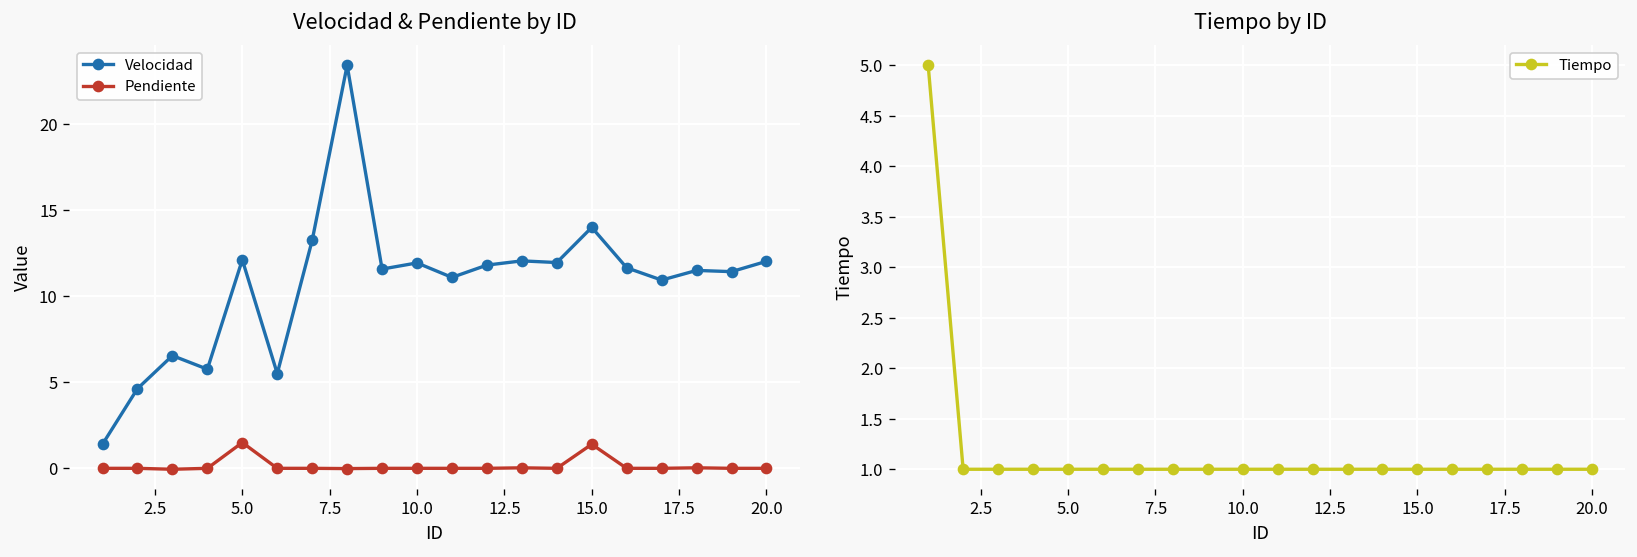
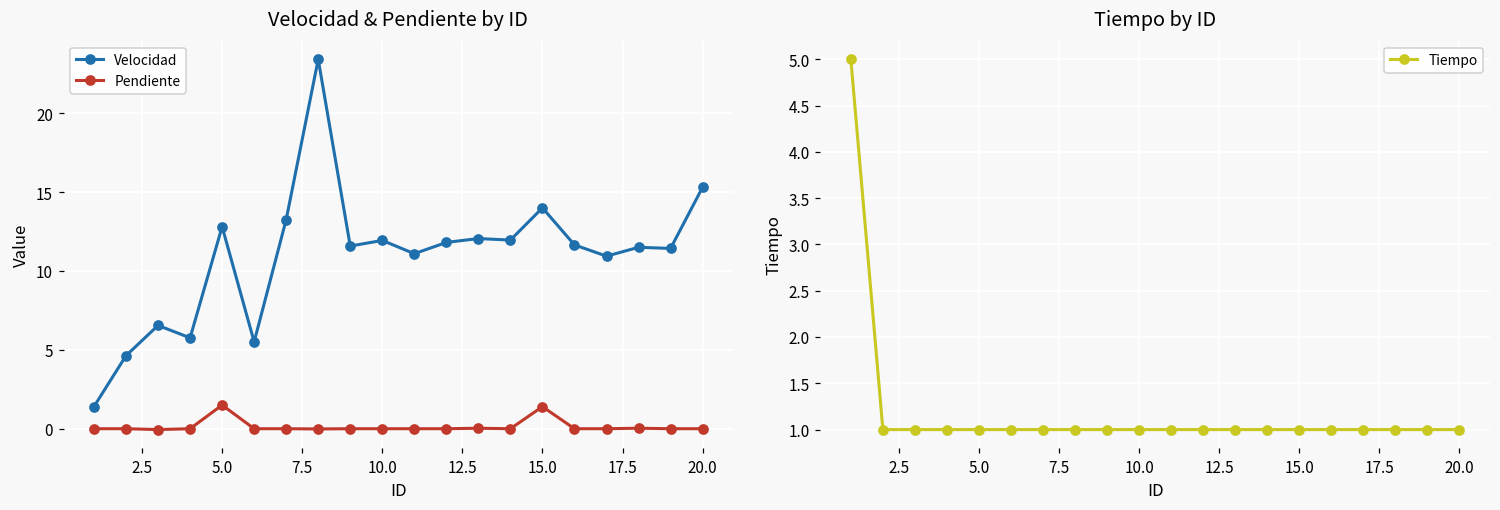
  {
    "Velocidad & Pendiente by ID": {
      "Velocidad": {
-       "5.0": 12.1,
+       "5.0": 12.8,
        "10.0": 11.9,
        "15.0": 14.0,
-       "20.0": 12.0
+       "20.0": 15.3
      },
      "Pendiente": {
        "5.0": 1.5,
        "10.0": 0.0,
        "15.0": 1.4,
        "20.0": 0.0
      }
    },
    "Tiempo by ID": {
      "5.0": 1.0,
      "10.0": 1.0,
      "15.0": 1.0,
      "20.0": 1.0
    }
  }
